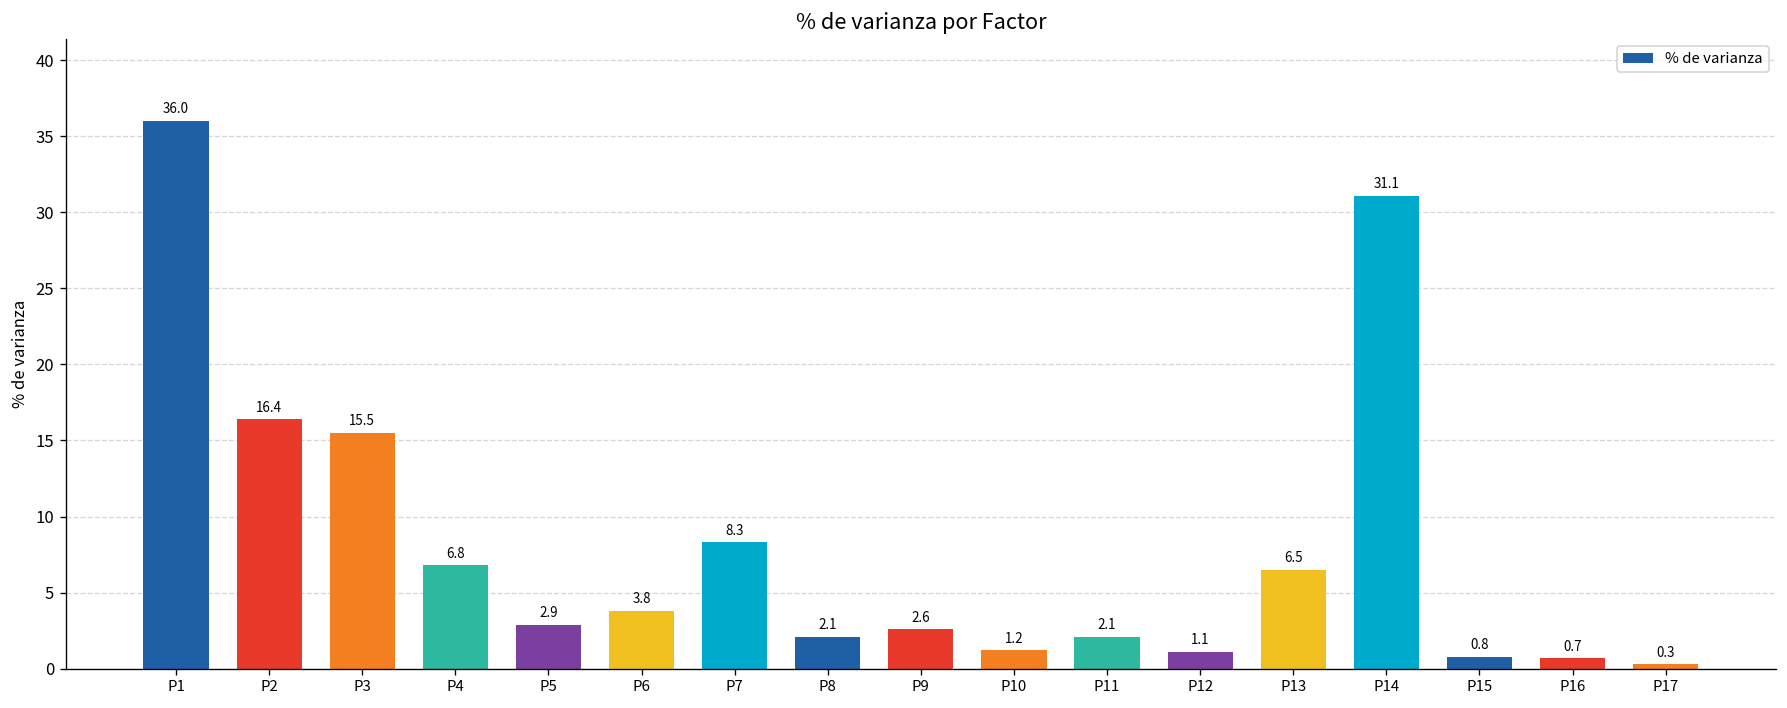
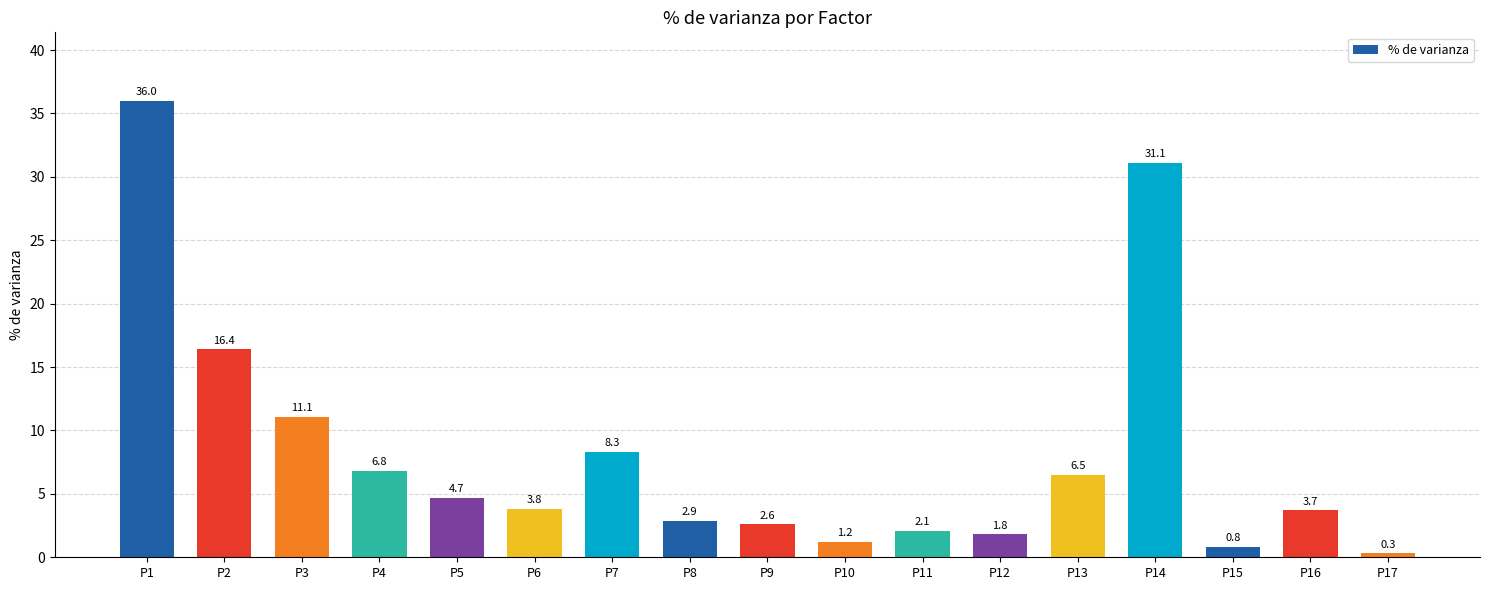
  {
    "P1": 36.0,
    "P2": 16.4,
-   "P3": 15.5,
+   "P3": 11.1,
    "P4": 6.8,
-   "P5": 2.9,
+   "P5": 4.7,
    "P6": 3.8,
    "P7": 8.3,
-   "P8": 2.1,
+   "P8": 2.9,
    "P9": 2.6,
    "P10": 1.2,
    "P11": 2.1,
-   "P12": 1.1,
+   "P12": 1.8,
    "P13": 6.5,
    "P14": 31.1,
    "P15": 0.8,
-   "P16": 0.7,
+   "P16": 3.7,
    "P17": 0.3
  }
